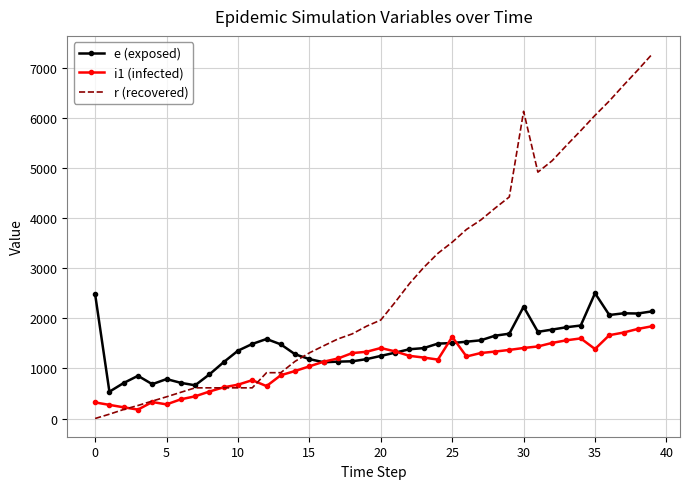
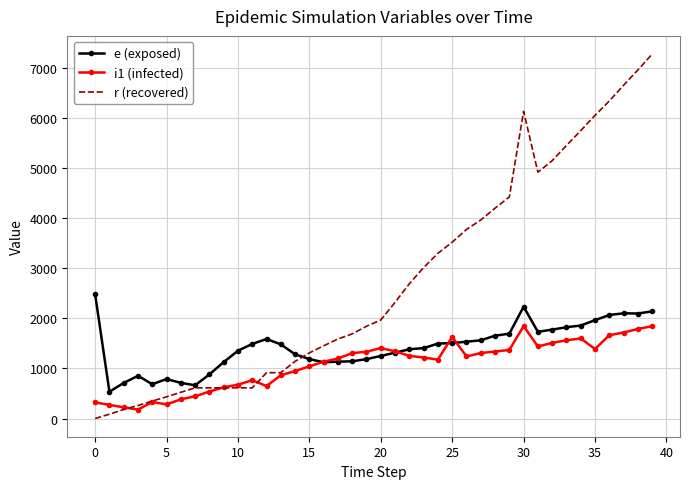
  {
    "e (exposed)": {
      "0": 2500,
      "5": 800,
      "10": 1400,
      "15": 1200,
      "20": 1200,
      "25": 1500,
      "30": 2200,
-     "35": 2500
+     "35": 2000
    },
    "i1 (infected)": {
      "0": 300,
      "5": 300,
      "10": 700,
      "15": 1000,
      "20": 1400,
      "25": 1600,
-     "30": 1400,
+     "30": 1800,
      "35": 1400
    },
    "r (recovered)": {
      "0": 0,
      "5": 400,
      "10": 600,
      "15": 1300,
      "20": 2000,
      "25": 3500,
      "30": 6100,
      "35": 6100
    }
  }
